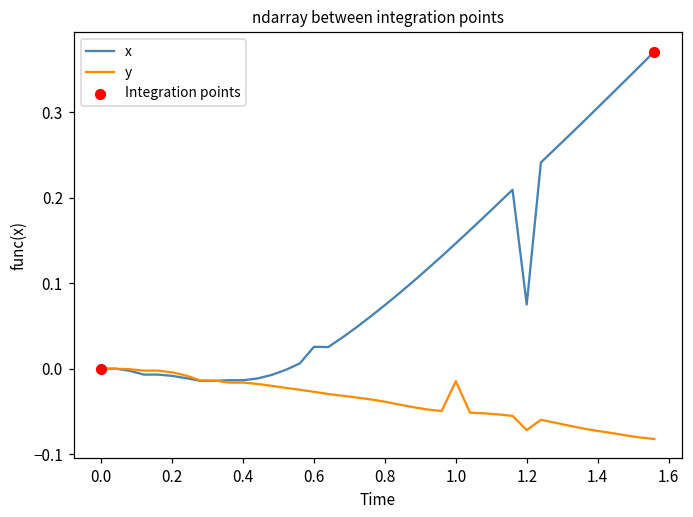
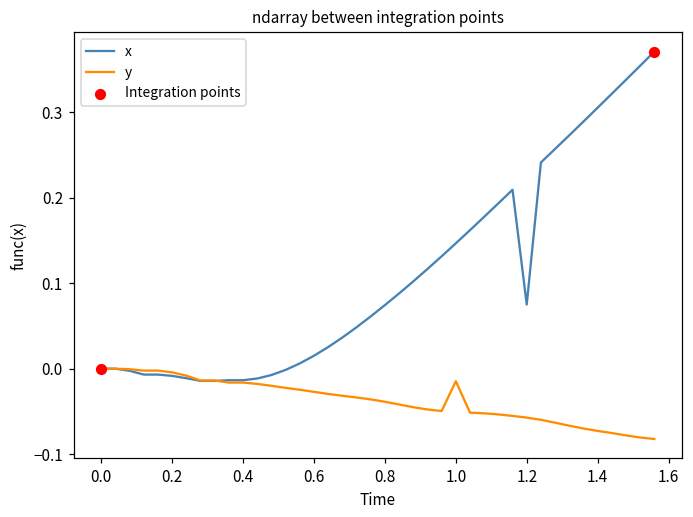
  {
    "x": {
      "0.2": -0.01,
-     "0.6": 0.03,
+     "0.6": 0.02,
      "0.8": 0.07,
      "1.0": 0.15,
      "1.2": 0.08,
      "1.4": 0.31
    },
    "y": {
      "0.2": 0.00,
      "0.6": -0.03,
      "0.8": -0.04,
      "1.0": -0.01,
-     "1.2": -0.07,
+     "1.2": -0.06,
      "1.4": -0.07
    }
  }
